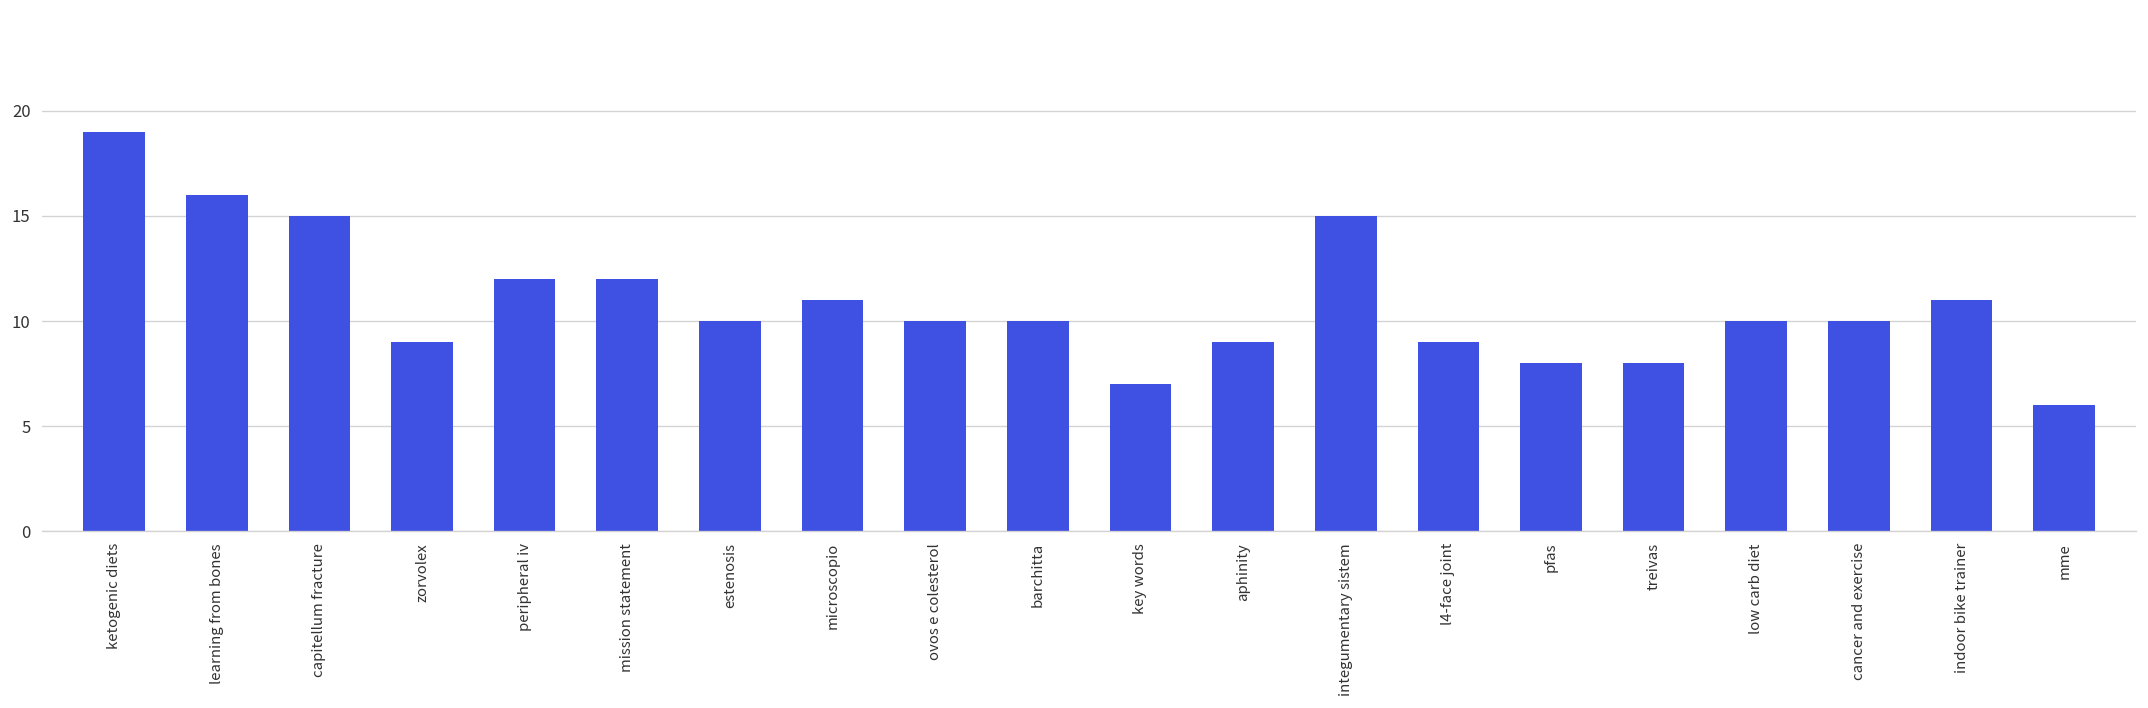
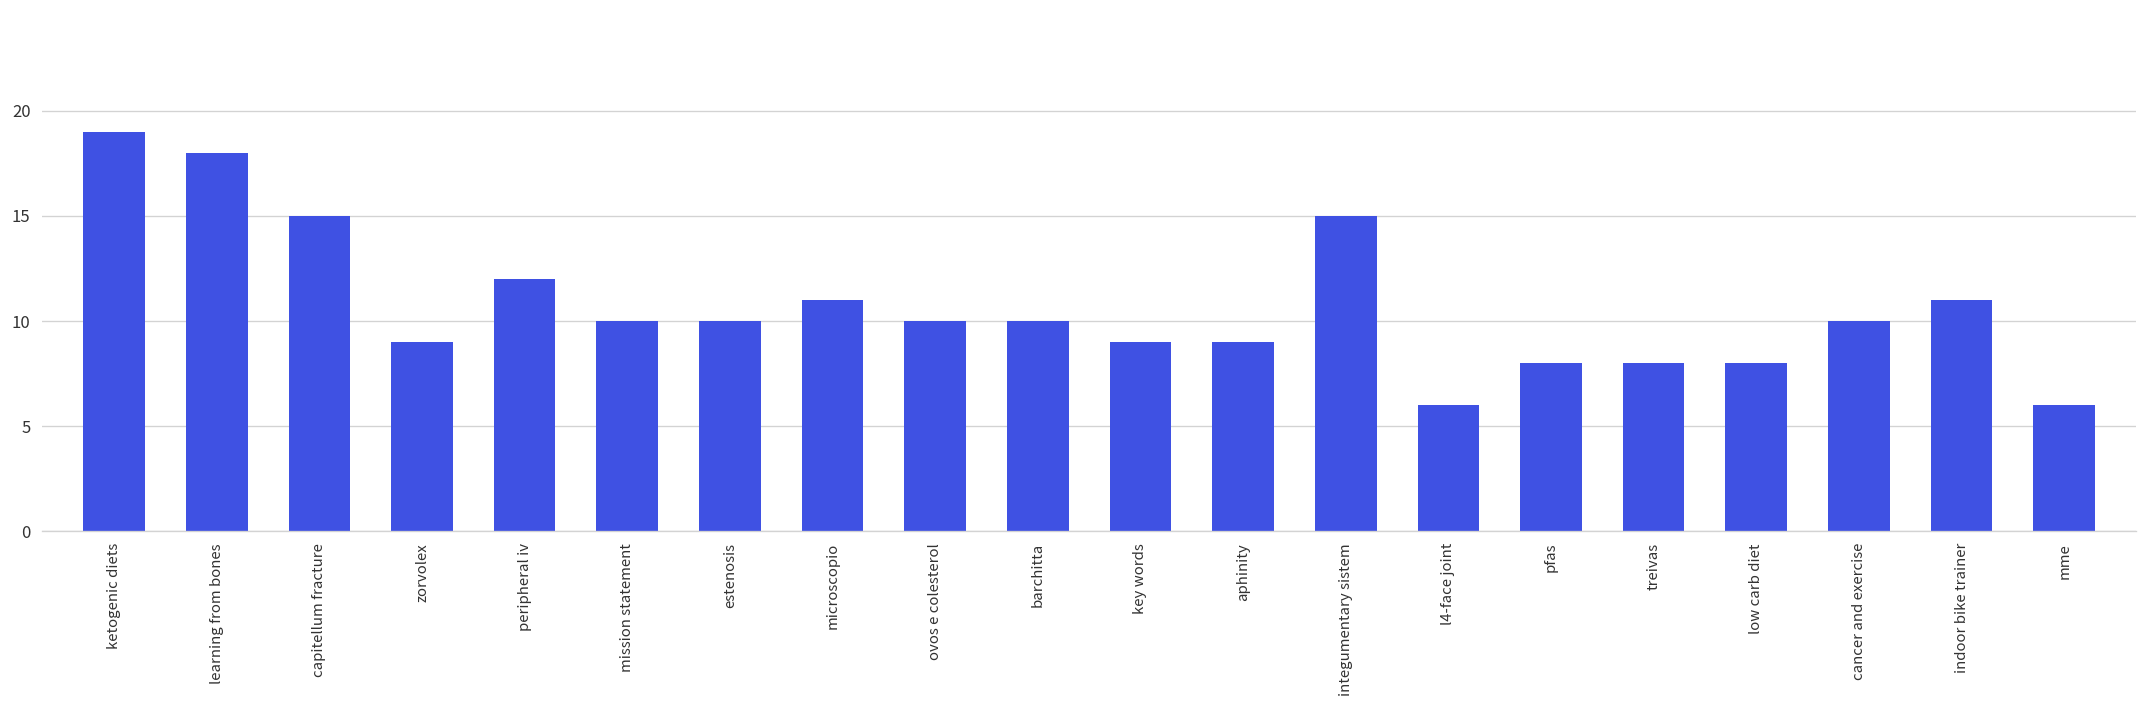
  {
    "ketogenic diets": 19,
-   "learning from bones": 16,
+   "learning from bones": 18,
    "capitellum fracture": 15,
    "zorvolex": 9,
    "peripheral iv": 12,
-   "mission statement": 12,
+   "mission statement": 10,
    "estenosis": 10,
    "microscopio": 11,
    "ovos e colesterol": 10,
    "barchitta": 10,
-   "key words": 7,
+   "key words": 9,
    "aphinity": 9,
    "integumentary sistem": 15,
-   "l4-face joint": 9,
+   "l4-face joint": 6,
    "pfas": 8,
    "treivas": 8,
-   "low carb diet": 10,
+   "low carb diet": 8,
    "cancer and exercise": 10,
    "indoor bike trainer": 11,
    "mme": 6
  }
